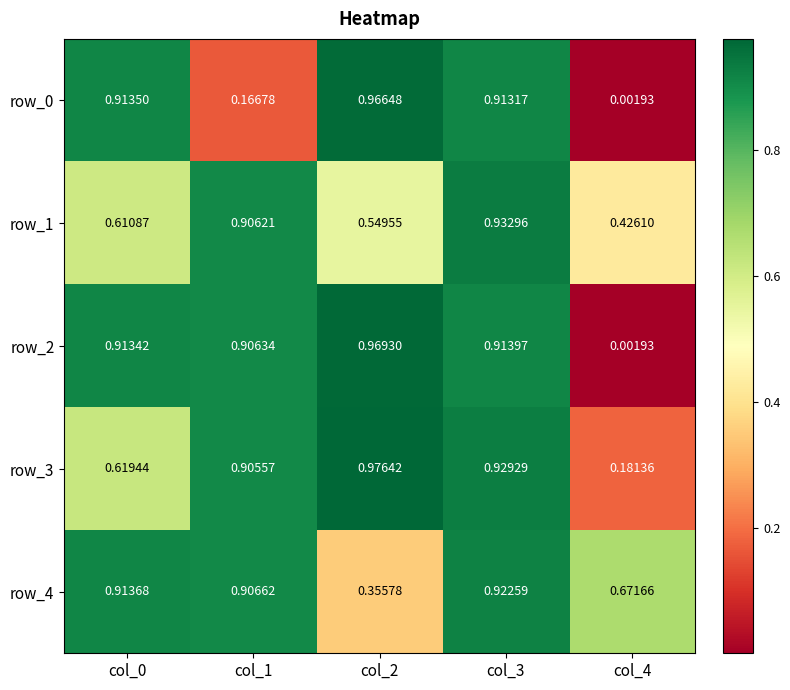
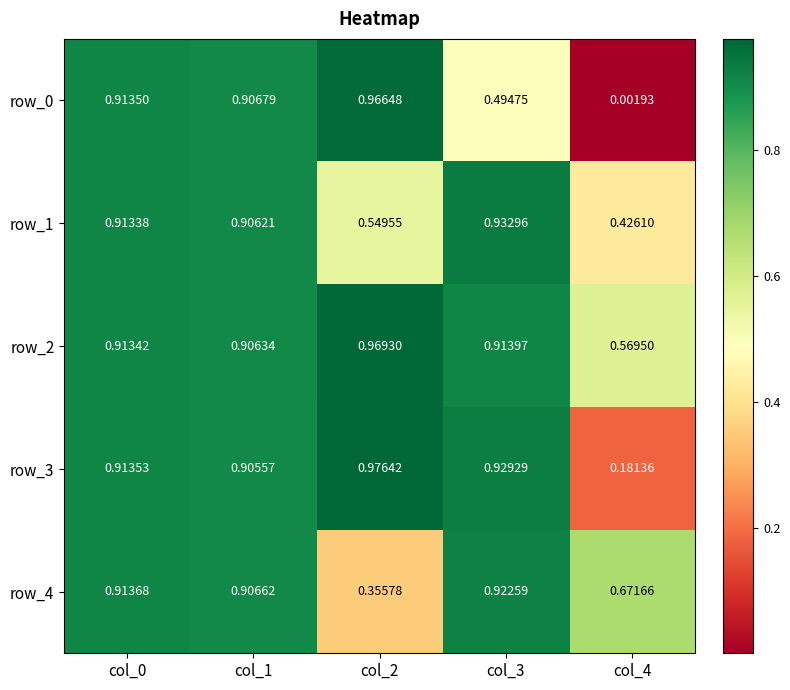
  {
    "row_0": {
      "col_0": 0.91350,
-     "col_1": 0.16678,
+     "col_1": 0.90679,
      "col_2": 0.96648,
-     "col_3": 0.91317,
+     "col_3": 0.49475,
      "col_4": 0.00193
    },
    "row_1": {
-     "col_0": 0.61087,
+     "col_0": 0.91338,
      "col_1": 0.90621,
      "col_2": 0.54955,
      "col_3": 0.93296,
      "col_4": 0.42610
    },
    "row_2": {
      "col_0": 0.91342,
      "col_1": 0.90634,
      "col_2": 0.96930,
      "col_3": 0.91397,
-     "col_4": 0.00193
+     "col_4": 0.56950
    },
    "row_3": {
-     "col_0": 0.61944,
+     "col_0": 0.91353,
      "col_1": 0.90557,
      "col_2": 0.97642,
      "col_3": 0.92929,
      "col_4": 0.18136
    },
    "row_4": {
      "col_0": 0.91368,
      "col_1": 0.90662,
      "col_2": 0.35578,
      "col_3": 0.92259,
      "col_4": 0.67166
    }
  }
